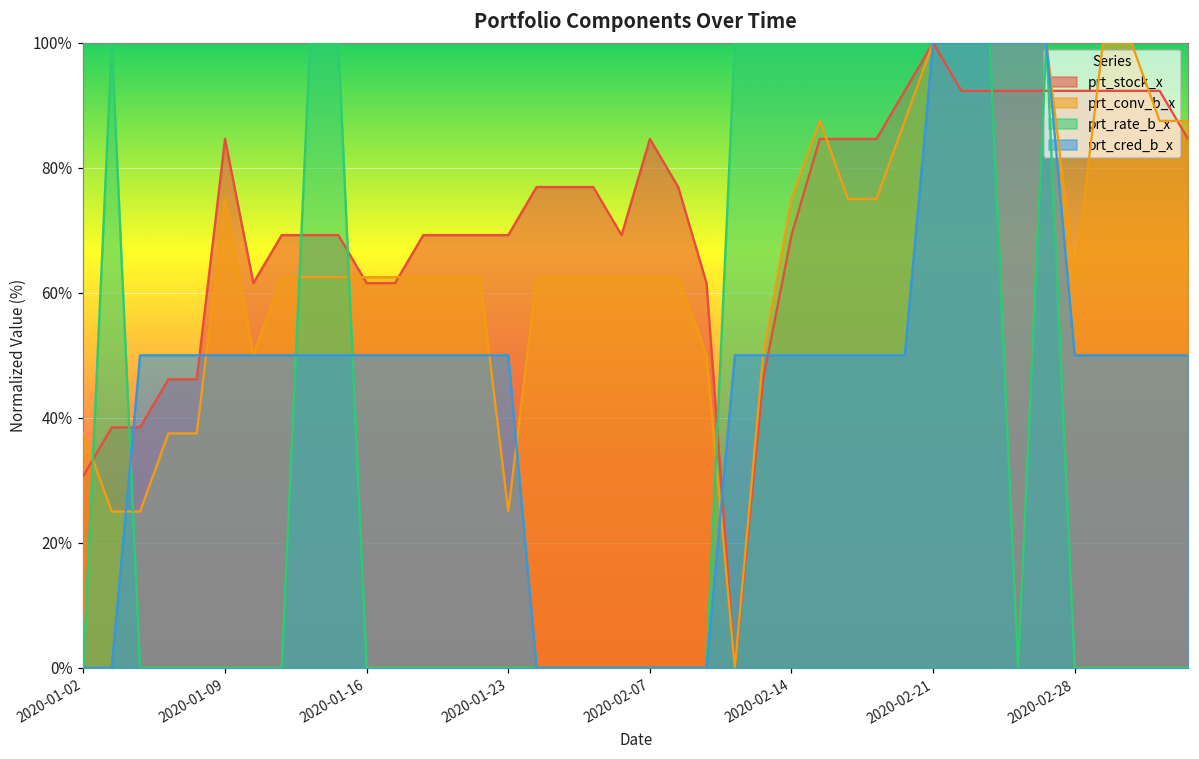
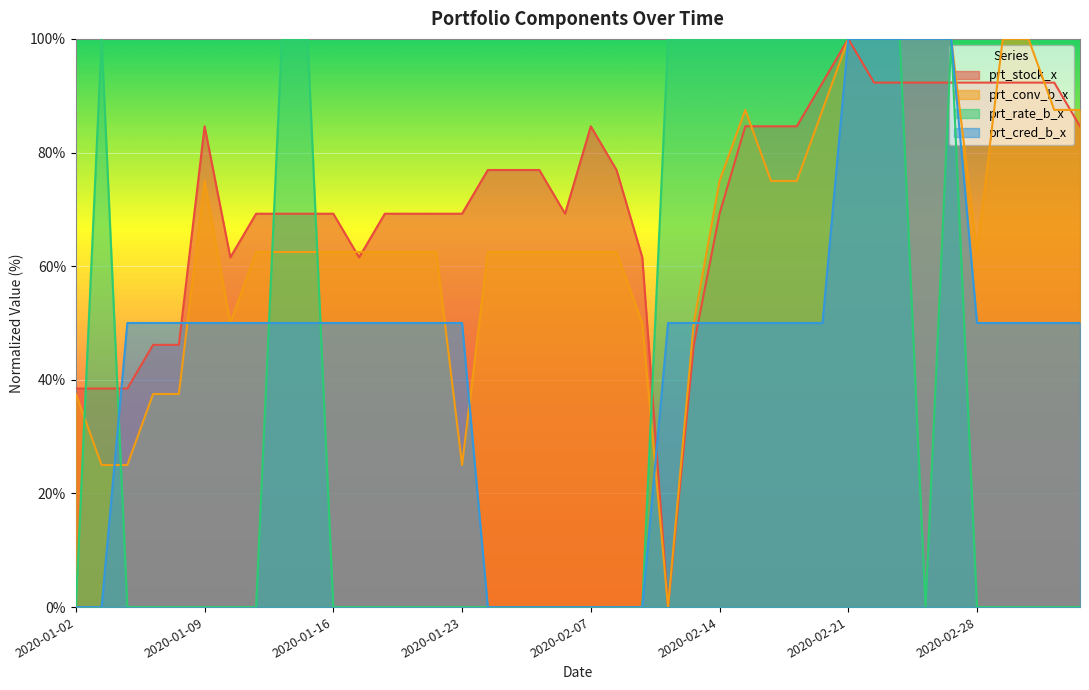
  {
    "prt_stock_x": {
-     "2020-01-02": "31%",
+     "2020-01-02": "38%",
      "2020-01-09": "85%",
-     "2020-01-16": "62%",
+     "2020-01-16": "69%",
      "2020-01-23": "69%",
      "2020-02-07": "85%",
      "2020-02-14": "69%"
    },
    "prt_conv_b_x": {
      "2020-01-02": "37%",
      "2020-01-09": "75%",
      "2020-01-16": "62%",
      "2020-01-23": "25%",
      "2020-02-07": "62%",
      "2020-02-14": "75%",
      "2020-02-28": "62%"
    },
    "prt_rate_b_x": {
      "2020-01-09": "0%",
      "2020-01-16": "0%",
      "2020-01-23": "0%",
      "2020-02-14": "100%",
      "2020-02-28": "0%"
    },
    "prt_cred_b_x": {
      "2020-01-09": "50%",
      "2020-01-16": "50%",
      "2020-01-23": "50%",
      "2020-02-14": "50%",
      "2020-02-28": "50%"
    }
  }
